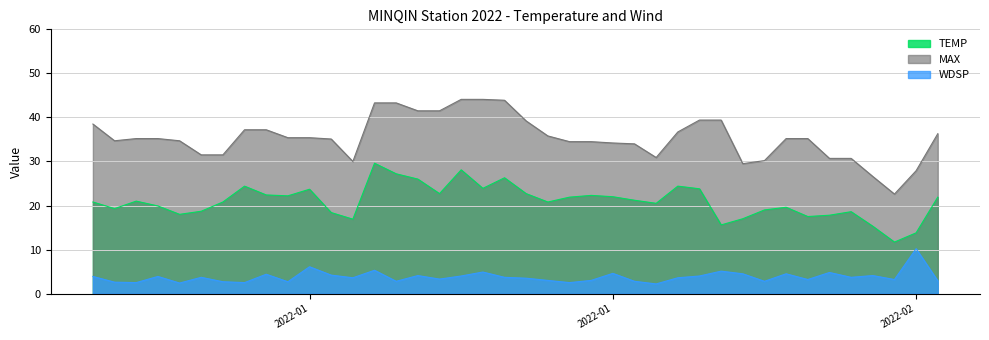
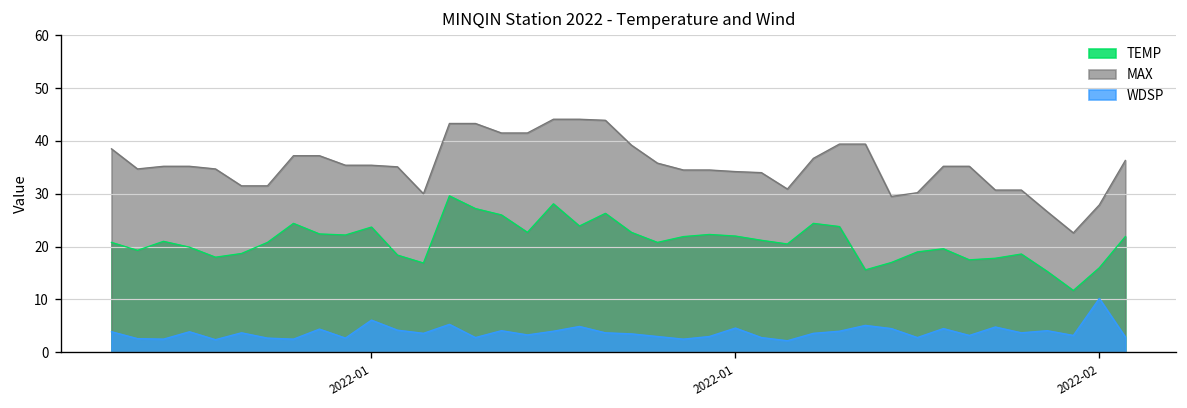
  {
    "TEMP": {
-     "2022-02": 14
+     "2022-02": 16
    },
    "MAX": {
      "2022-02": 28
    },
    "WDSP": {
      "2022-02": 10
    }
  }
